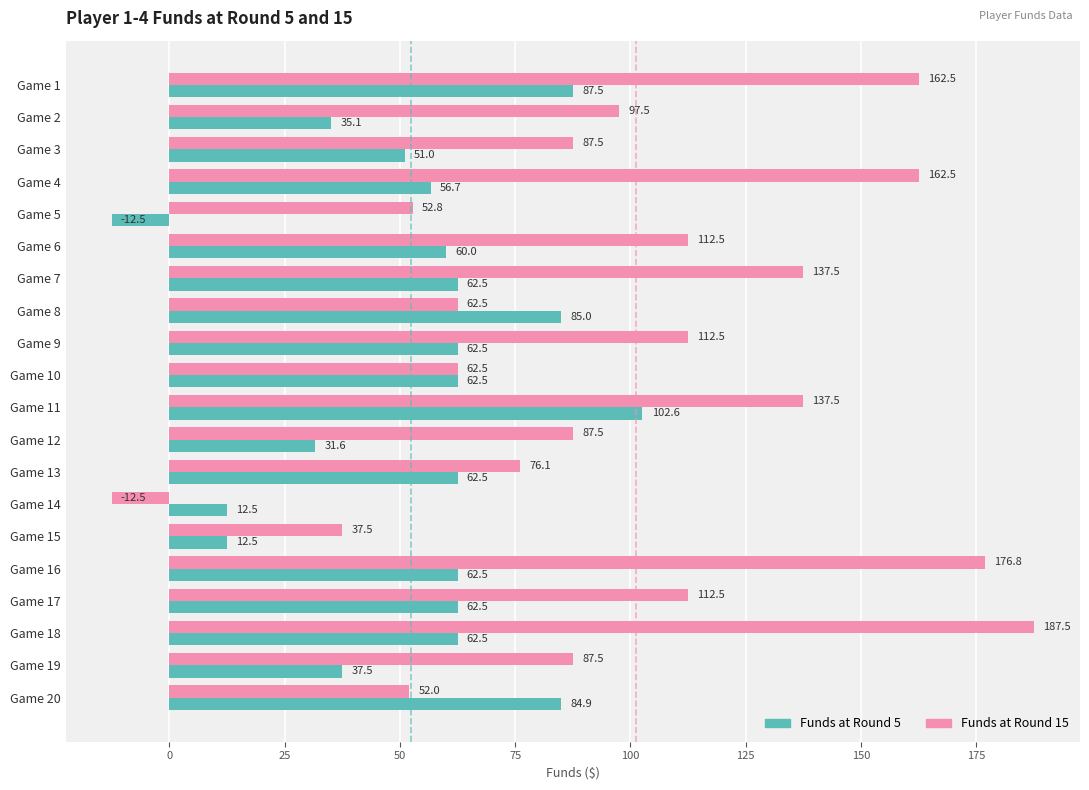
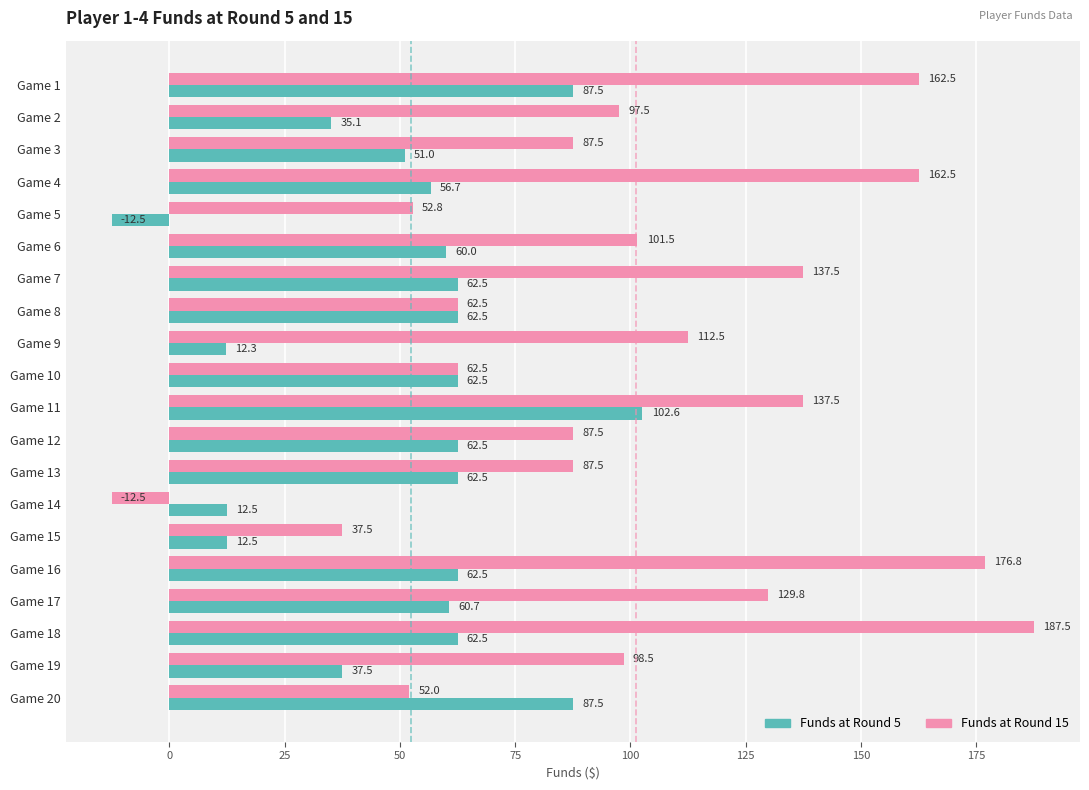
  {
    "Funds at Round 5": {
      "Game 1": 87.5,
      "Game 2": 35.1,
      "Game 3": 51.0,
      "Game 4": 56.7,
      "Game 5": -12.5,
      "Game 6": 60.0,
      "Game 7": 62.5,
-     "Game 8": 85.0,
-     "Game 9": 62.5,
+     "Game 8": 62.5,
+     "Game 9": 12.3,
      "Game 10": 62.5,
      "Game 11": 102.6,
-     "Game 12": 31.6,
+     "Game 12": 62.5,
      "Game 13": 62.5,
      "Game 14": 12.5,
      "Game 15": 12.5,
      "Game 16": 62.5,
-     "Game 17": 62.5,
+     "Game 17": 60.7,
      "Game 18": 62.5,
      "Game 19": 37.5,
-     "Game 20": 84.9
+     "Game 20": 87.5
    },
    "Funds at Round 15": {
      "Game 1": 162.5,
      "Game 2": 97.5,
      "Game 3": 87.5,
      "Game 4": 162.5,
      "Game 5": 52.8,
-     "Game 6": 112.5,
+     "Game 6": 101.5,
      "Game 7": 137.5,
      "Game 8": 62.5,
      "Game 9": 112.5,
      "Game 10": 62.5,
      "Game 11": 137.5,
      "Game 12": 87.5,
-     "Game 13": 76.1,
+     "Game 13": 87.5,
      "Game 14": -12.5,
      "Game 15": 37.5,
      "Game 16": 176.8,
-     "Game 17": 112.5,
+     "Game 17": 129.8,
      "Game 18": 187.5,
-     "Game 19": 87.5,
+     "Game 19": 98.5,
      "Game 20": 52.0
    }
  }
